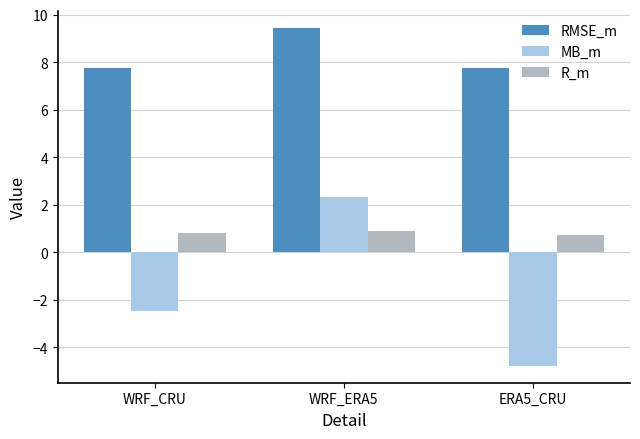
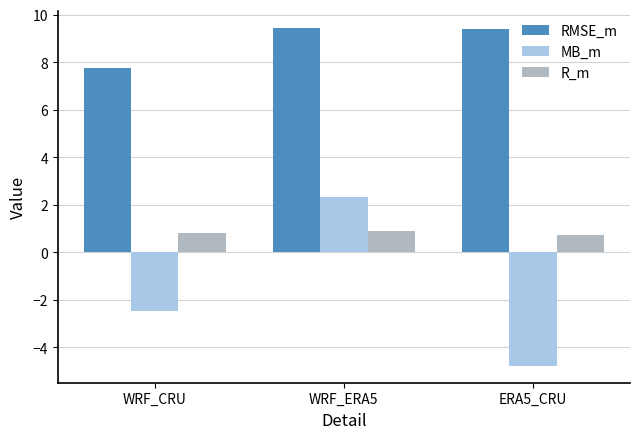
  {
    "RMSE_m": {
      "WRF_CRU": 7.8,
      "WRF_ERA5": 9.4,
-     "ERA5_CRU": 7.7
+     "ERA5_CRU": 9.4
    }
  }
